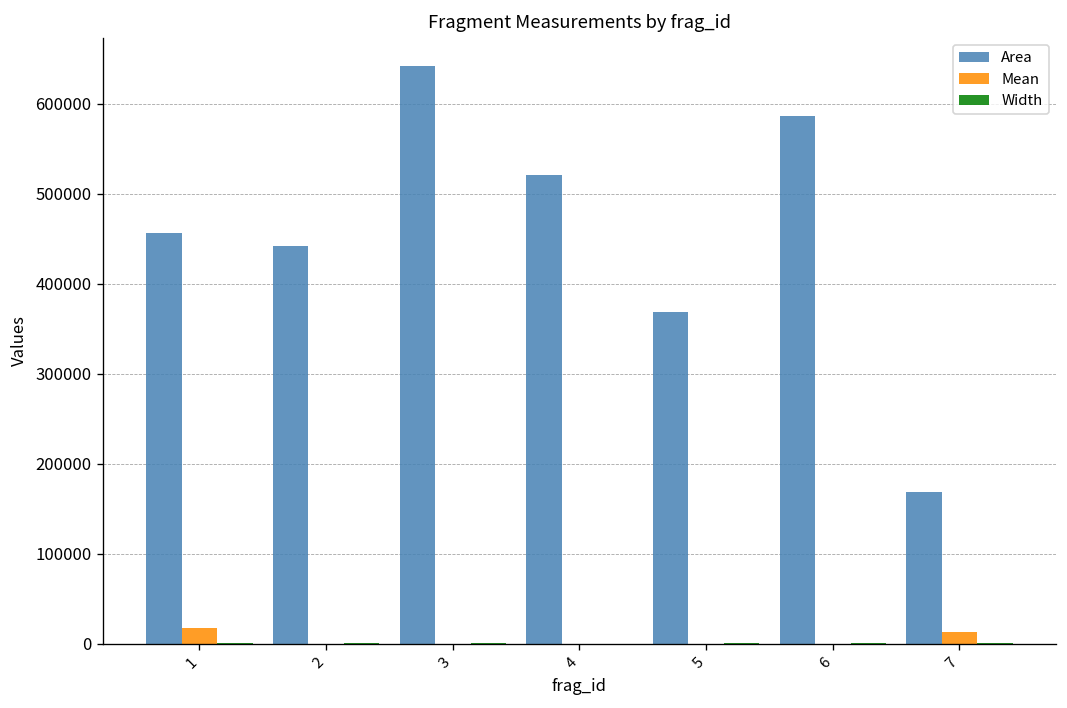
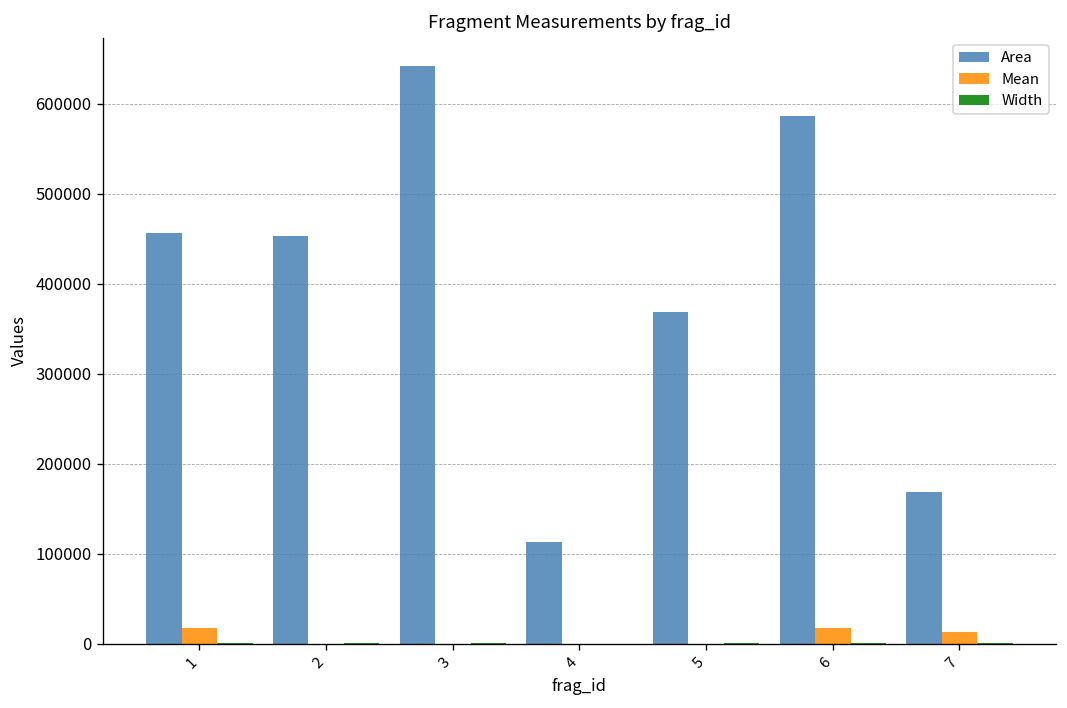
  {
    "Area": {
      "1": 460000,
-     "2": 440000,
+     "2": 450000,
      "3": 640000,
-     "4": 520000,
+     "4": 110000,
      "5": 370000,
      "6": 590000,
      "7": 170000
    },
    "Mean": {
      "1": 20000,
-     "6": 0,
+     "6": 20000,
      "7": 10000
    }
  }
